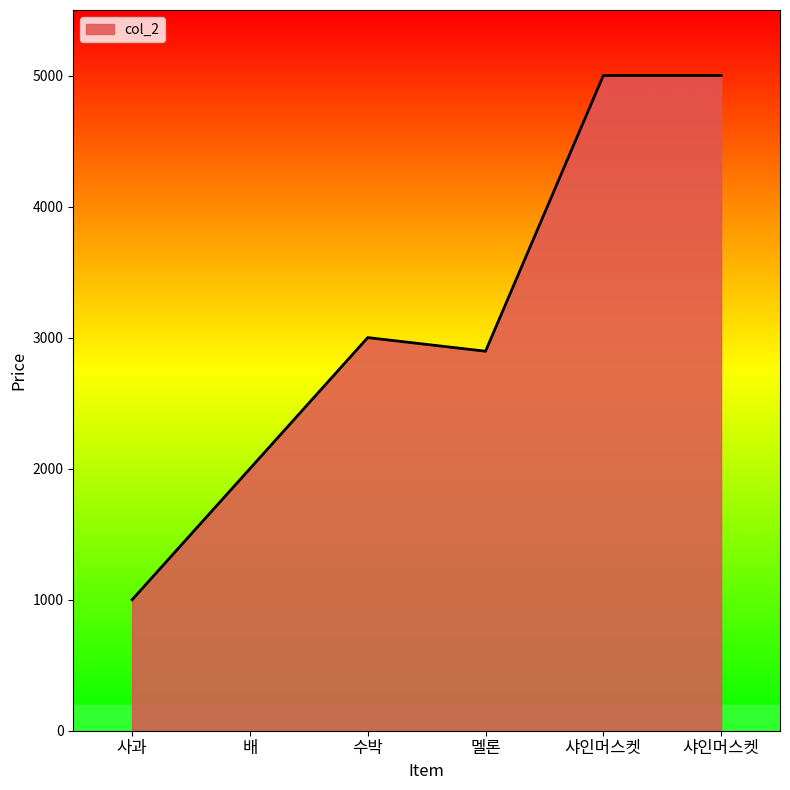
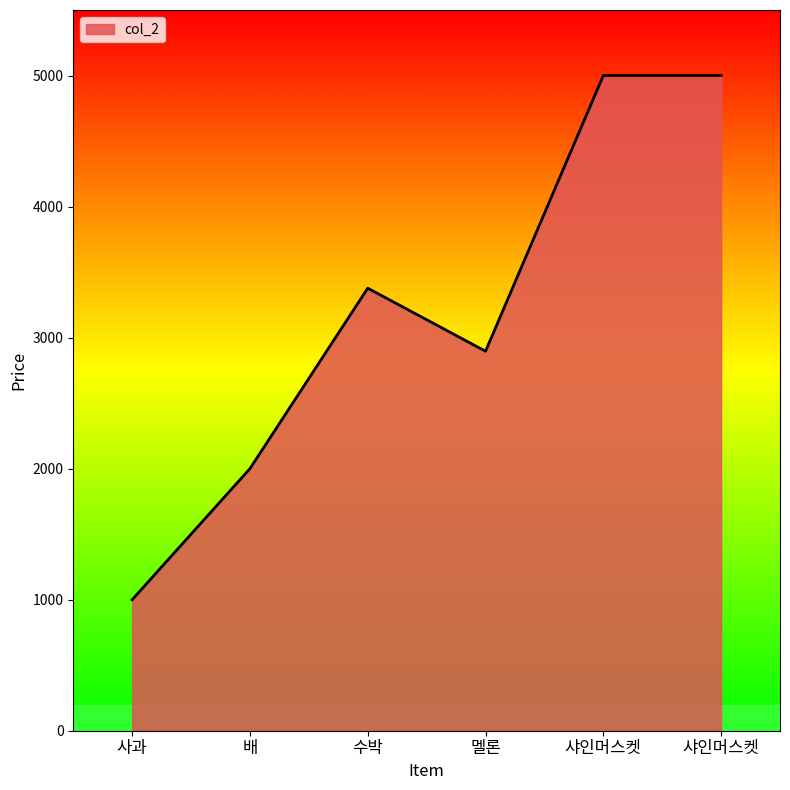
  {
    "사과": 1000,
    "배": 2000,
-   "수박": 3000,
+   "수박": 3380,
    "멜론": 2900
  }
